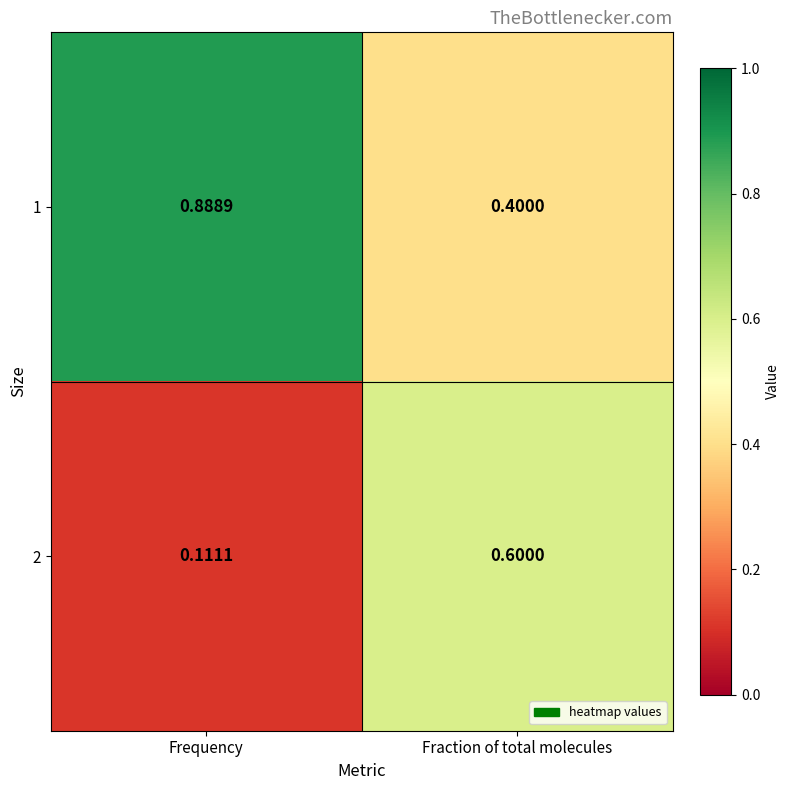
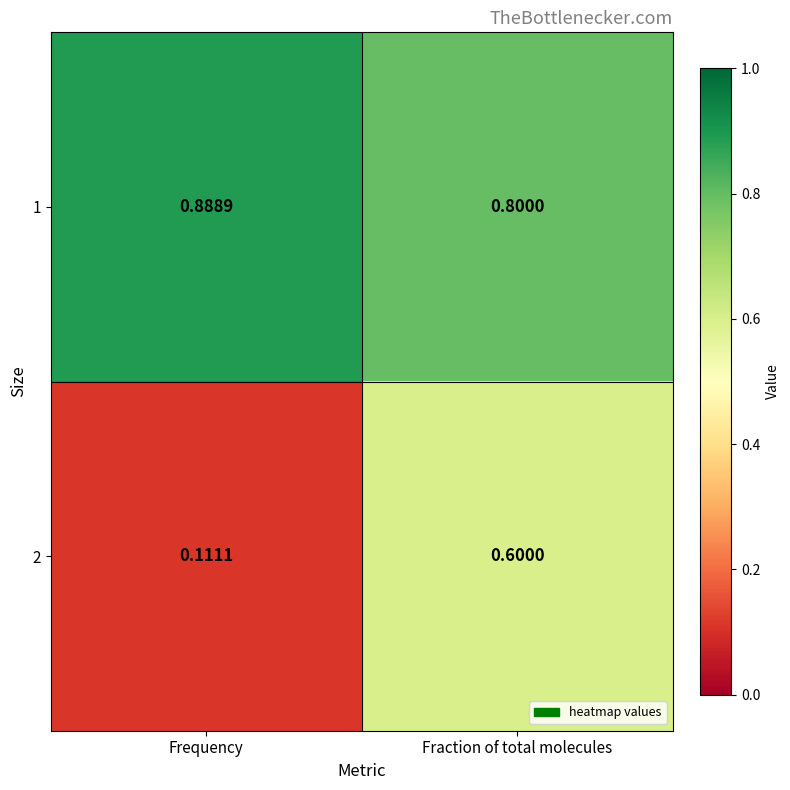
  {
    "1": {
      "Frequency": 0.8889,
-     "Fraction of total molecules": 0.4000
+     "Fraction of total molecules": 0.8000
    },
    "2": {
      "Frequency": 0.1111,
      "Fraction of total molecules": 0.6000
    }
  }
